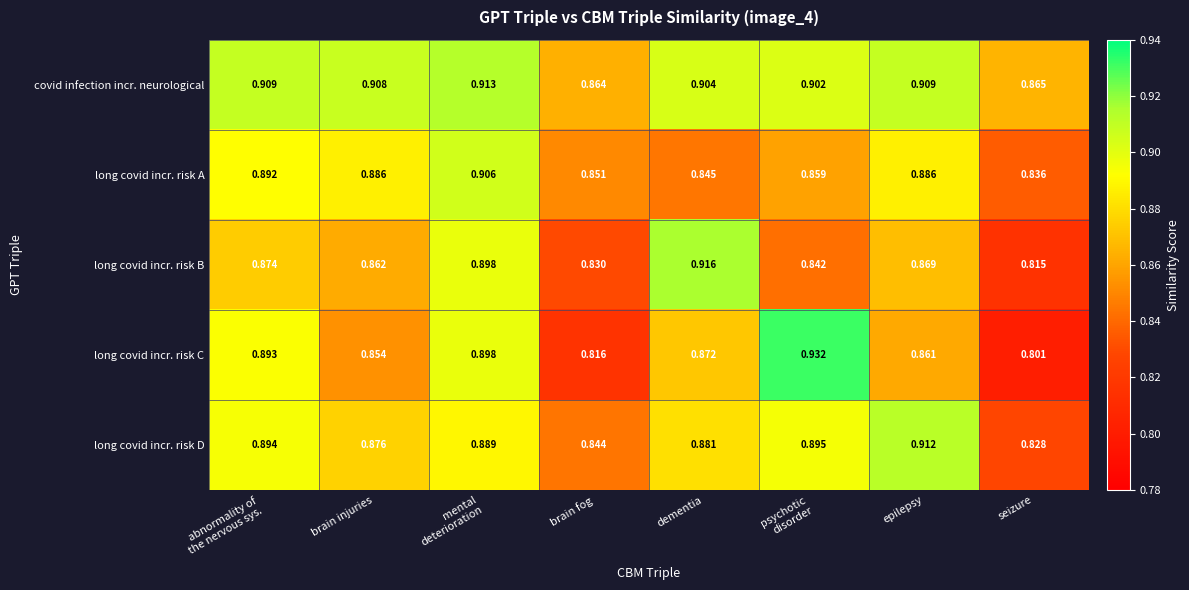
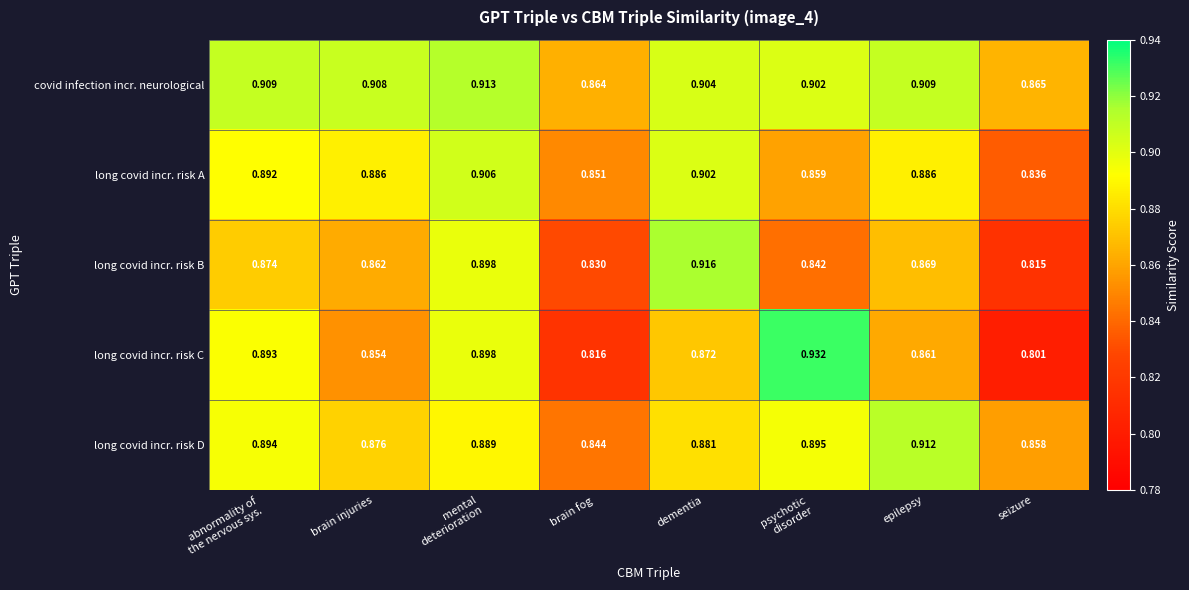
  {
    "covid infection incr. neurological": {
      "abnormality of the nervous sys.": 0.909,
      "brain injuries": 0.908,
      "mental deterioration": 0.913,
      "brain fog": 0.864,
      "dementia": 0.904,
      "psychotic disorder": 0.902,
      "epilepsy": 0.909,
      "seizure": 0.865
    },
    "long covid incr. risk A": {
      "abnormality of the nervous sys.": 0.892,
      "brain injuries": 0.886,
      "mental deterioration": 0.906,
      "brain fog": 0.851,
-     "dementia": 0.845,
+     "dementia": 0.902,
      "psychotic disorder": 0.859,
      "epilepsy": 0.886,
      "seizure": 0.836
    },
    "long covid incr. risk B": {
      "abnormality of the nervous sys.": 0.874,
      "brain injuries": 0.862,
      "mental deterioration": 0.898,
      "brain fog": 0.830,
      "dementia": 0.916,
      "psychotic disorder": 0.842,
      "epilepsy": 0.869,
      "seizure": 0.815
    },
    "long covid incr. risk C": {
      "abnormality of the nervous sys.": 0.893,
      "brain injuries": 0.854,
      "mental deterioration": 0.898,
      "brain fog": 0.816,
      "dementia": 0.872,
      "psychotic disorder": 0.932,
      "epilepsy": 0.861,
      "seizure": 0.801
    },
    "long covid incr. risk D": {
      "abnormality of the nervous sys.": 0.894,
      "brain injuries": 0.876,
      "mental deterioration": 0.889,
      "brain fog": 0.844,
      "dementia": 0.881,
      "psychotic disorder": 0.895,
      "epilepsy": 0.912,
-     "seizure": 0.828
+     "seizure": 0.858
    }
  }
